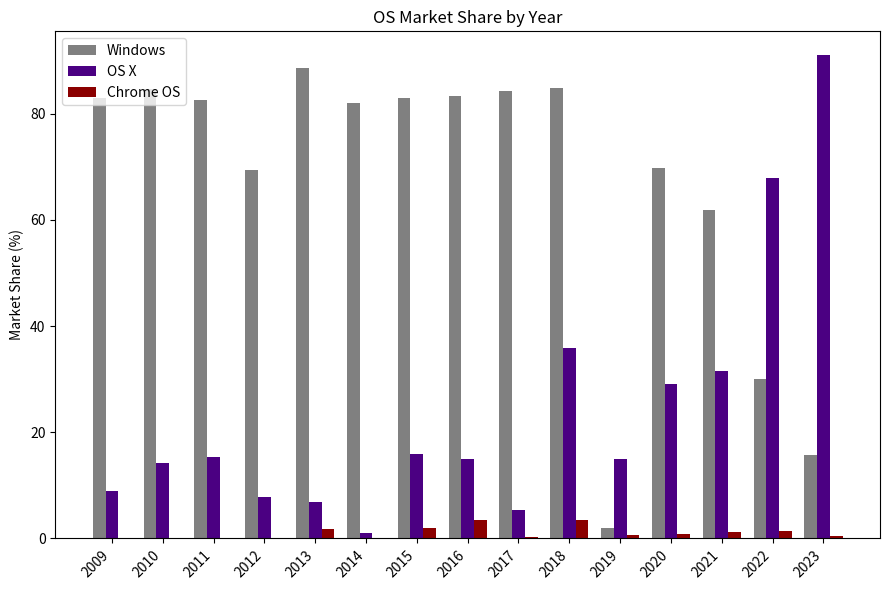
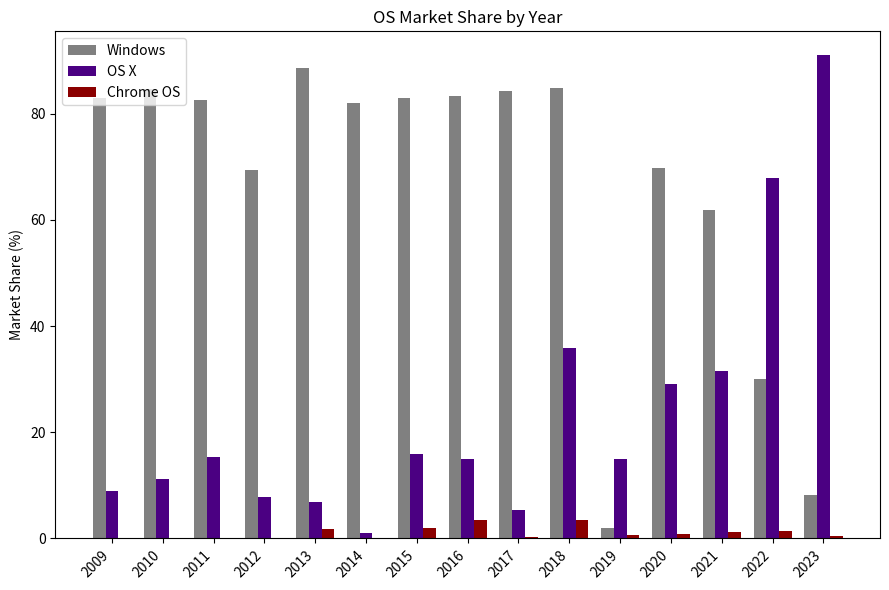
  {
    "Windows": {
      "2011": 83,
      "2012": 69,
      "2013": 89,
      "2014": 82,
      "2015": 83,
      "2016": 83,
      "2017": 84,
      "2018": 85,
      "2019": 2,
      "2020": 70,
      "2021": 62,
      "2022": 30,
-     "2023": 16
+     "2023": 8
    },
    "OS X": {
      "2009": 9,
-     "2010": 14,
+     "2010": 11,
      "2011": 15,
      "2012": 8,
      "2013": 7,
      "2014": 1,
      "2015": 16,
      "2016": 15,
      "2017": 5,
      "2018": 36,
      "2019": 15,
      "2020": 29,
      "2021": 32,
      "2022": 68,
      "2023": 91
    },
    "Chrome OS": {
      "2009": 0,
      "2010": 0,
      "2011": 0,
      "2012": 0,
      "2013": 2,
      "2015": 2,
      "2016": 4,
      "2018": 3,
      "2019": 1,
      "2020": 1,
      "2021": 1,
      "2022": 1,
      "2023": 1
    }
  }
